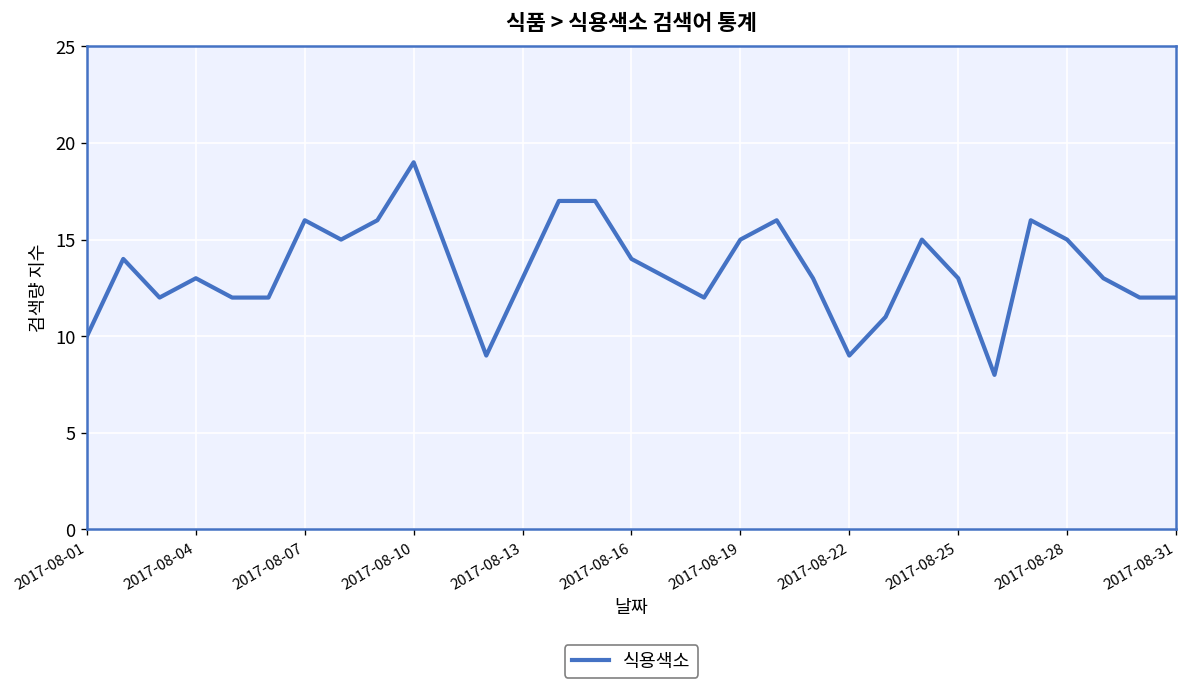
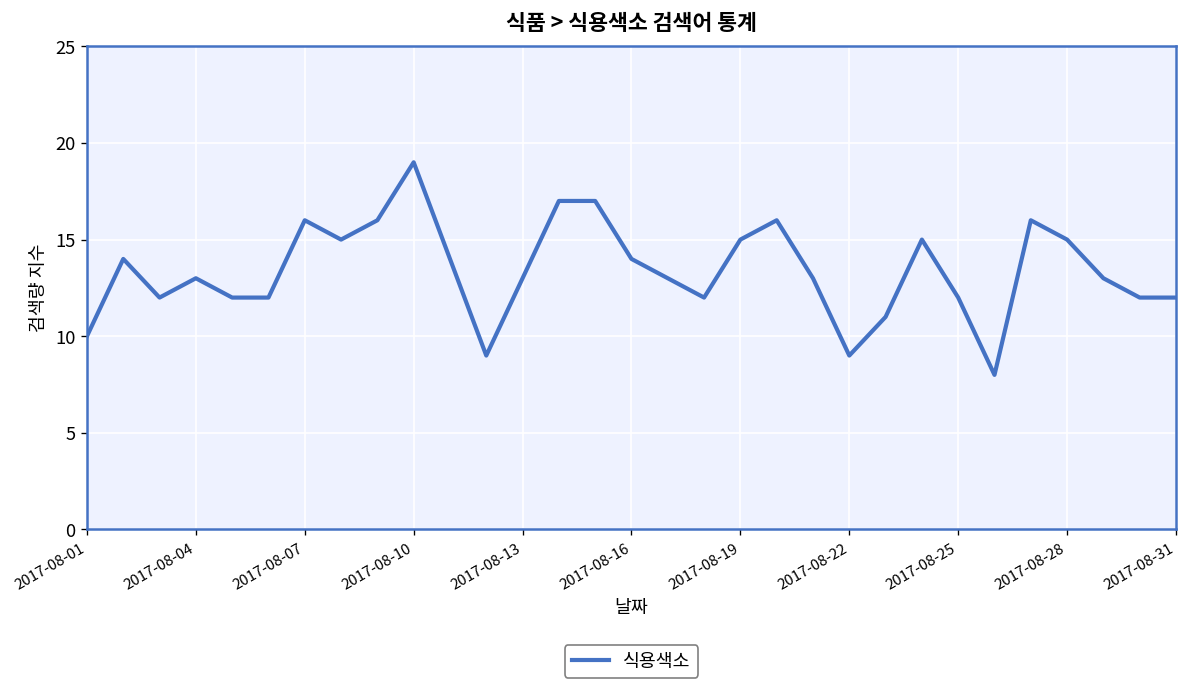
  {
    "2017-08-01": 10,
    "2017-08-04": 13,
    "2017-08-07": 16,
    "2017-08-10": 19,
    "2017-08-13": 13,
    "2017-08-16": 14,
    "2017-08-19": 15,
    "2017-08-22": 9,
-   "2017-08-25": 13,
+   "2017-08-25": 12,
    "2017-08-28": 15,
    "2017-08-31": 12
  }
